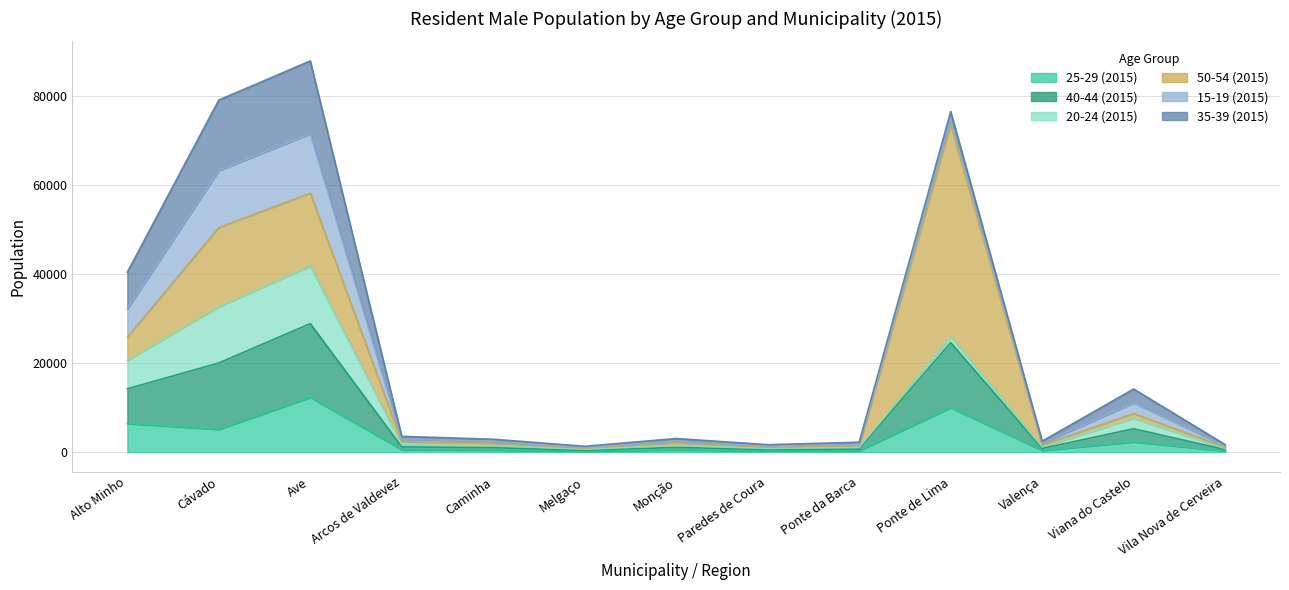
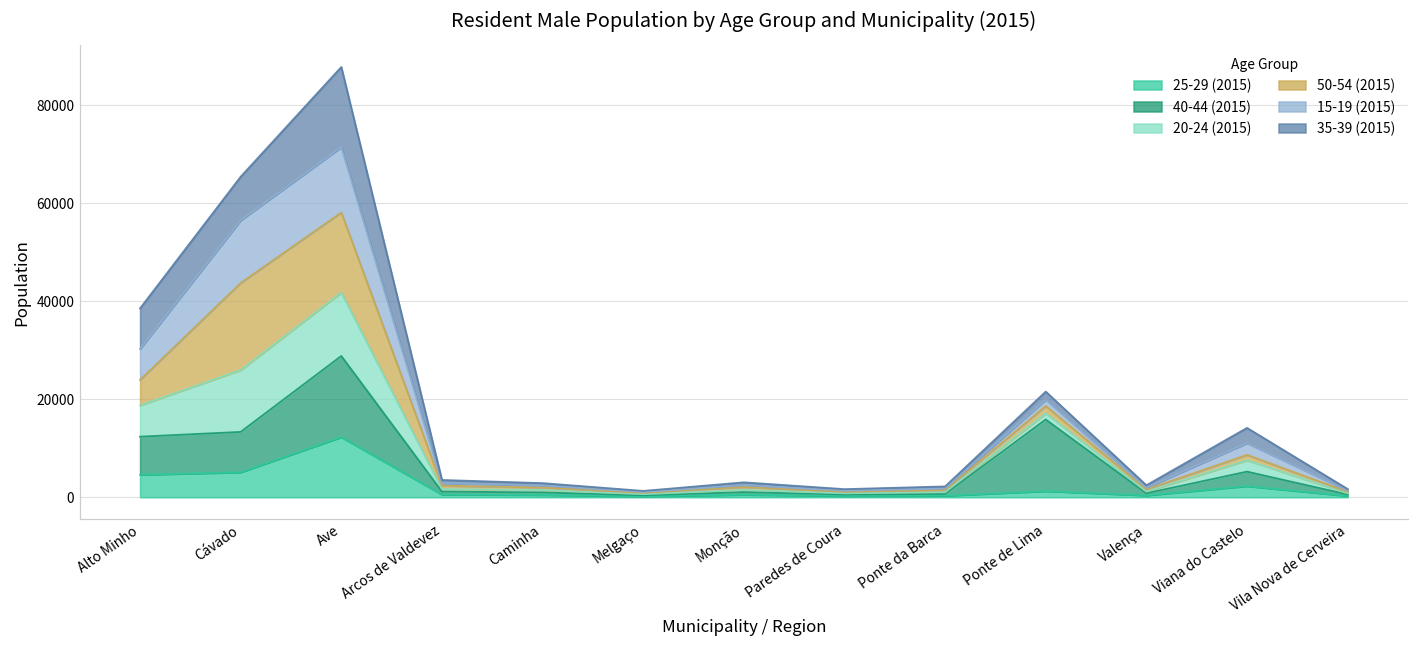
  {
    "25-29 (2015)": {
-     "Alto Minho": 6000,
+     "Alto Minho": 5000,
      "Cávado": 5000,
      "Ave": 12000,
      "Arcos de Valdevez": 1000,
-     "Ponte de Lima": 10000,
+     "Ponte de Lima": 1000,
      "Viana do Castelo": 2000
    },
    "40-44 (2015)": {
      "Alto Minho": 8000,
-     "Cávado": 15000,
+     "Cávado": 8000,
      "Ave": 17000,
      "Ponte de Lima": 15000,
      "Viana do Castelo": 3000
    },
    "50-54 (2015)": {
      "Alto Minho": 5000,
      "Cávado": 18000,
      "Ave": 16000,
-     "Ponte de Lima": 48000,
+     "Ponte de Lima": 1000,
      "Viana do Castelo": 1000
    },
    "35-39 (2015)": {
      "Alto Minho": 8000,
-     "Cávado": 16000,
+     "Cávado": 9000,
      "Ave": 16000,
      "Arcos de Valdevez": 1000,
      "Ponte de Lima": 2000,
      "Viana do Castelo": 3000
    }
  }
